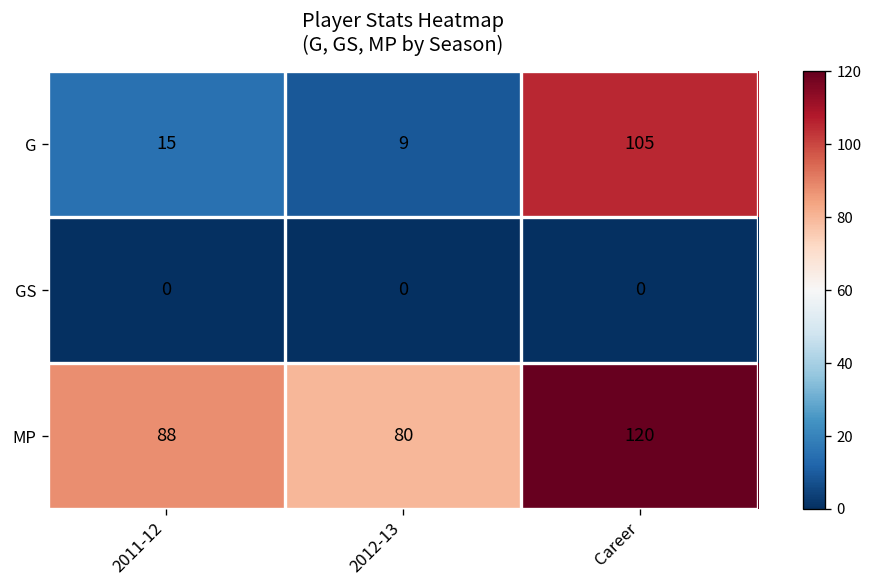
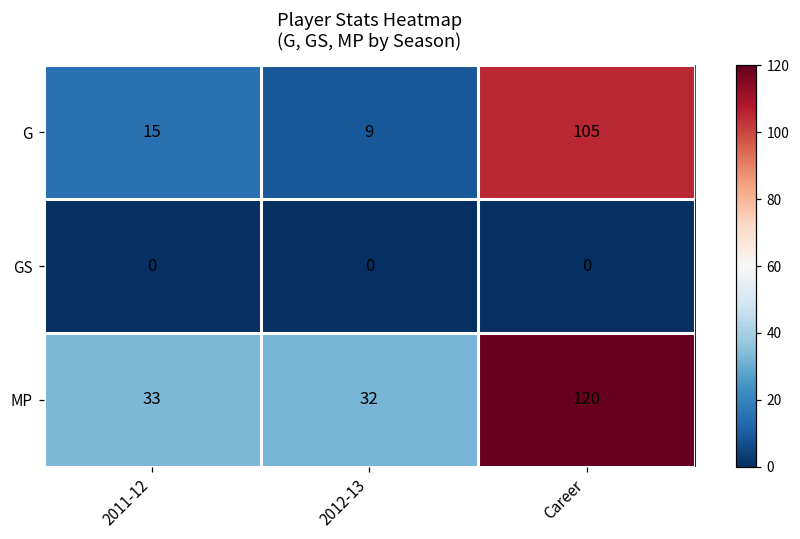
  {
    "G": {
      "2011-12": 15,
      "2012-13": 9,
      "Career": 105
    },
    "GS": {
      "2011-12": 0,
      "2012-13": 0,
      "Career": 0
    },
    "MP": {
-     "2011-12": 88,
-     "2012-13": 80,
+     "2011-12": 33,
+     "2012-13": 32,
      "Career": 120
    }
  }
